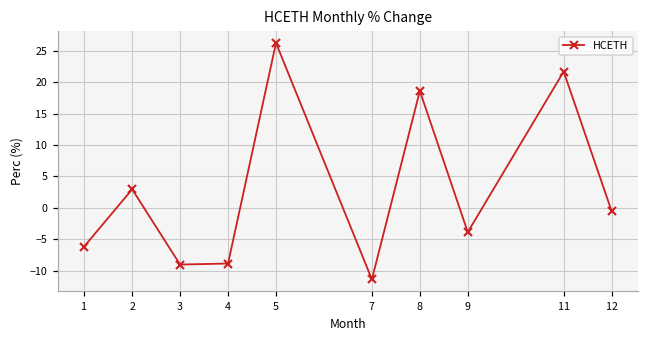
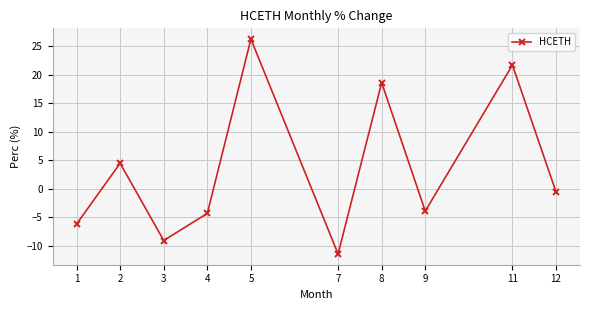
  {
    "1": -6,
-   "2": 3,
+   "2": 4,
    "3": -9,
-   "4": -9,
+   "4": -4,
    "5": 26,
    "7": -11,
    "8": 19,
    "9": -4,
    "11": 22,
    "12": -1
  }
